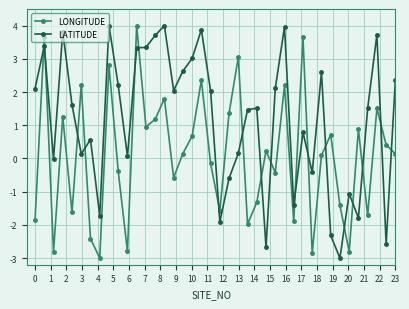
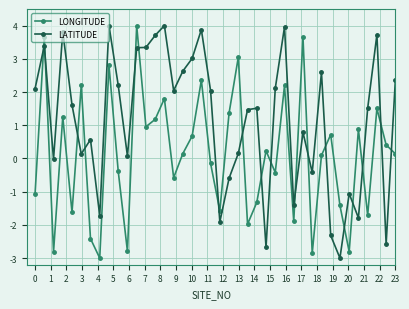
  {
    "LONGITUDE": {
-     "0": -1.9,
+     "0": -1.1,
      "23": 0.1
    },
    "LATITUDE": {
      "0": 2.1,
      "23": 2.4
    }
  }
